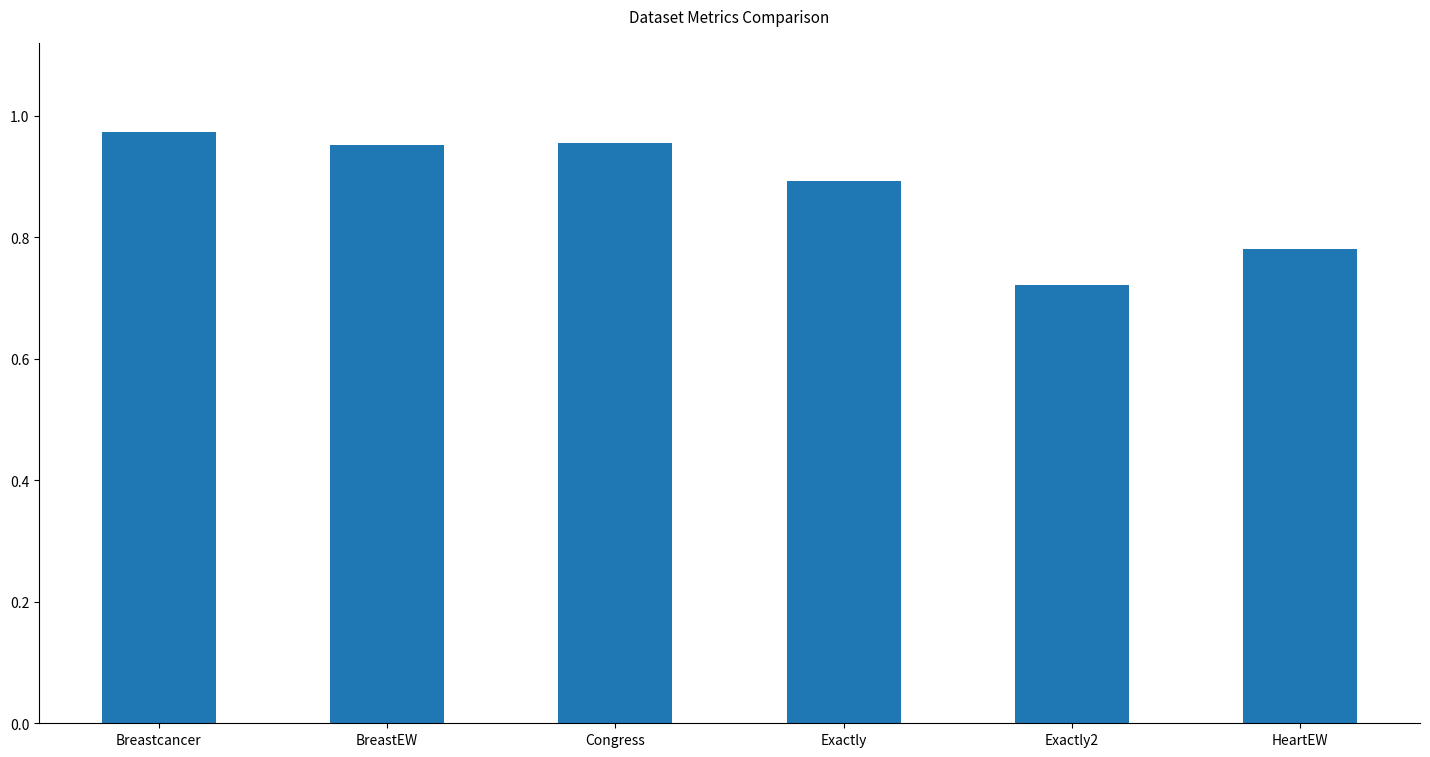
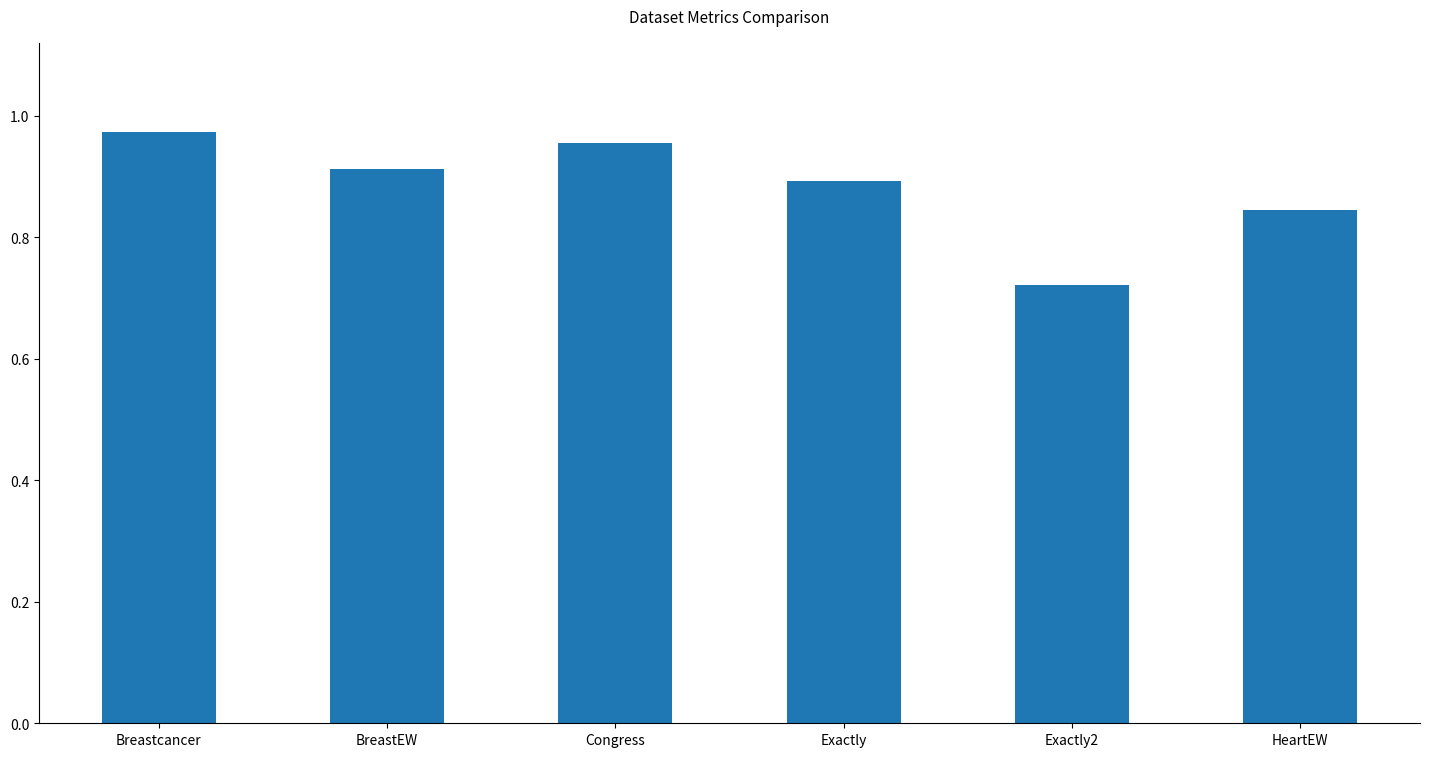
  {
    "Breastcancer": 0.97,
-   "BreastEW": 0.95,
+   "BreastEW": 0.91,
    "Congress": 0.95,
    "Exactly": 0.89,
    "Exactly2": 0.72,
-   "HeartEW": 0.78
+   "HeartEW": 0.84
  }
